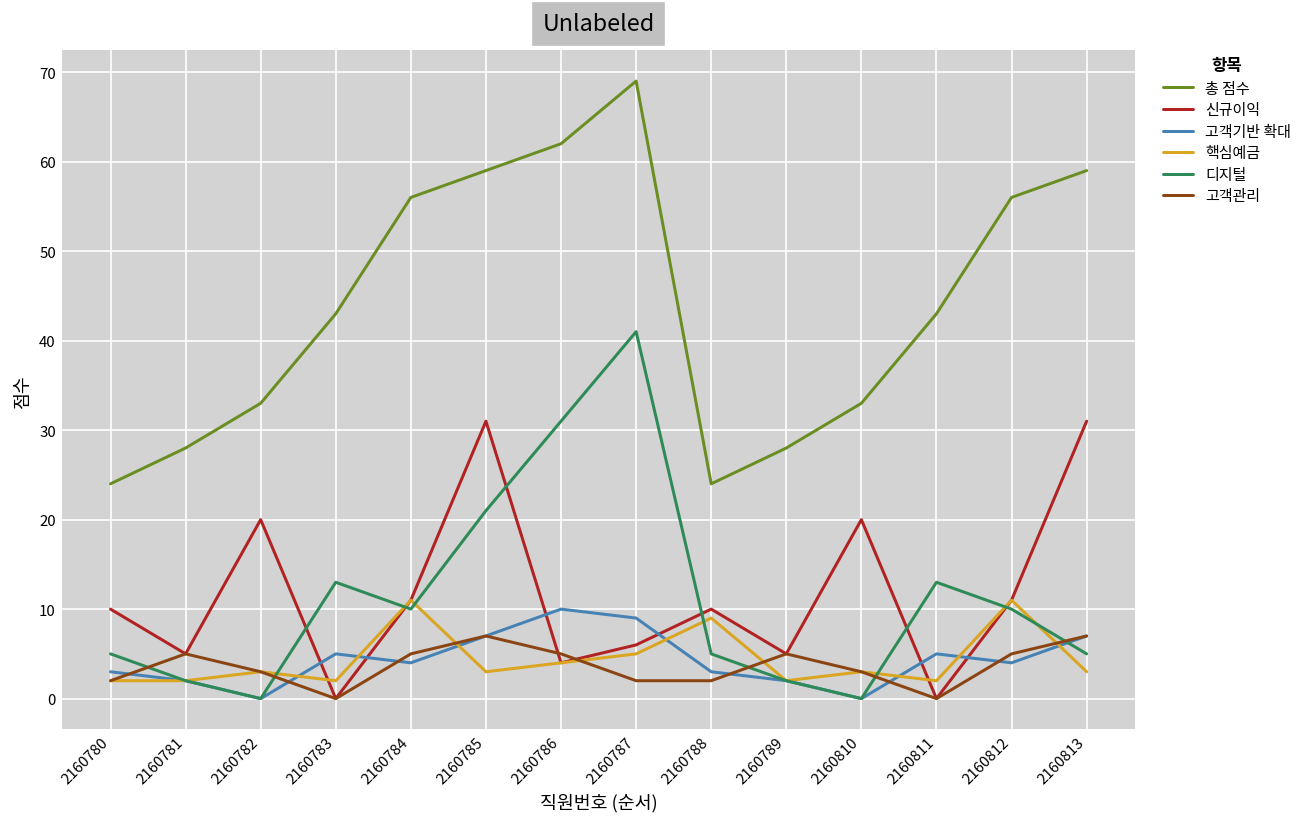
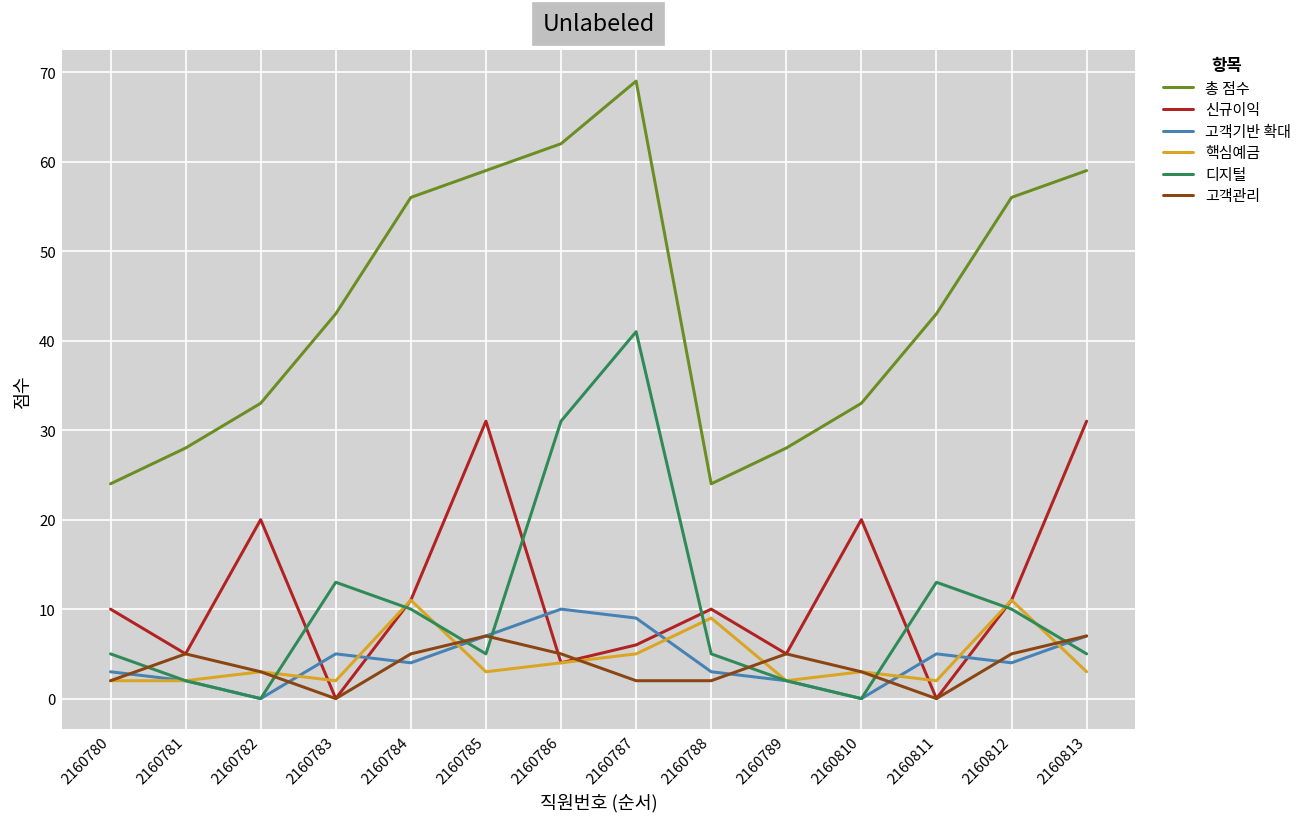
  {
    "총 점수": {
      "2160780": 24,
      "2160781": 28,
      "2160782": 33,
      "2160783": 43,
      "2160784": 56,
      "2160785": 59,
      "2160786": 62,
      "2160787": 69,
      "2160788": 24,
      "2160789": 28,
      "2160810": 33,
      "2160811": 43,
      "2160812": 56,
      "2160813": 59
    },
    "고객기반 확대": {
      "2160780": 3,
      "2160783": 5,
      "2160784": 4,
      "2160786": 10,
      "2160787": 9,
      "2160788": 3,
      "2160811": 5,
      "2160812": 4
    },
    "핵심예금": {
      "2160783": 2,
      "2160785": 3,
      "2160787": 5,
      "2160788": 9,
      "2160811": 2,
      "2160813": 3
    },
    "디지털": {
      "2160780": 5,
      "2160783": 13,
      "2160784": 10,
-     "2160785": 21,
+     "2160785": 5,
      "2160786": 31,
      "2160787": 41,
      "2160788": 5,
      "2160811": 13,
      "2160812": 10,
      "2160813": 5
    }
  }
